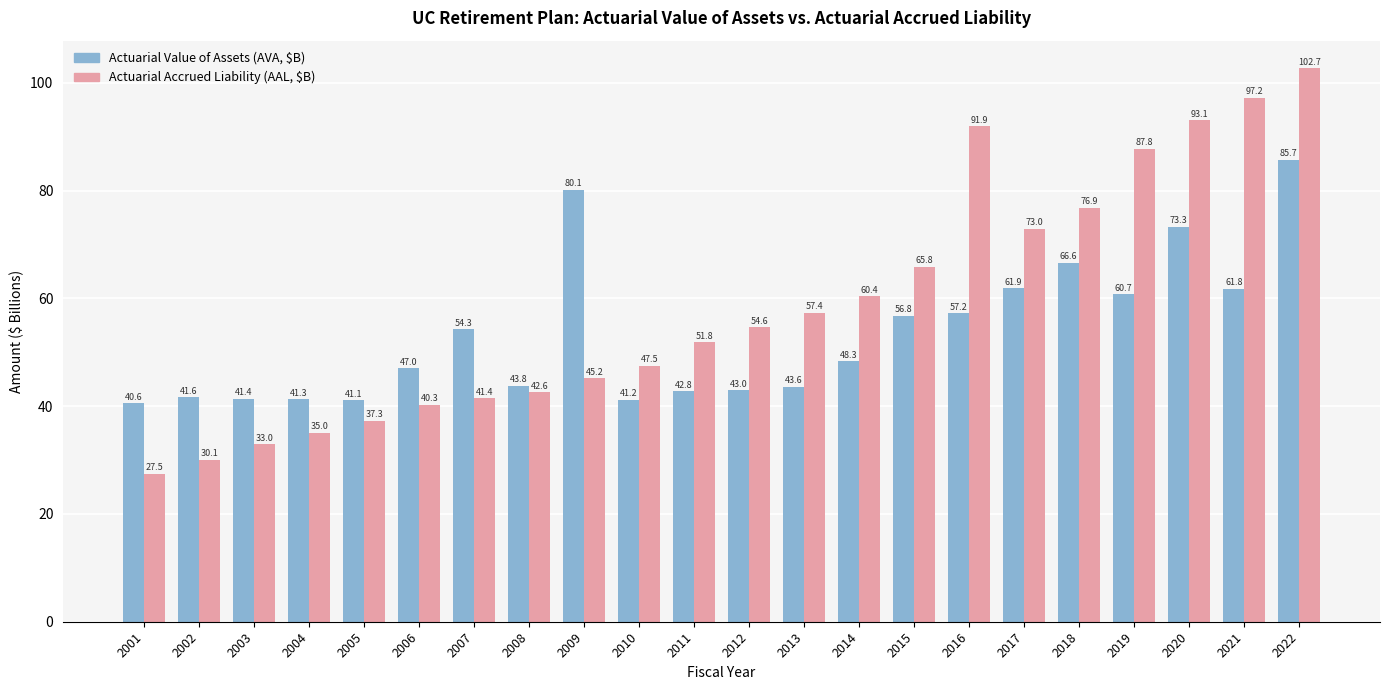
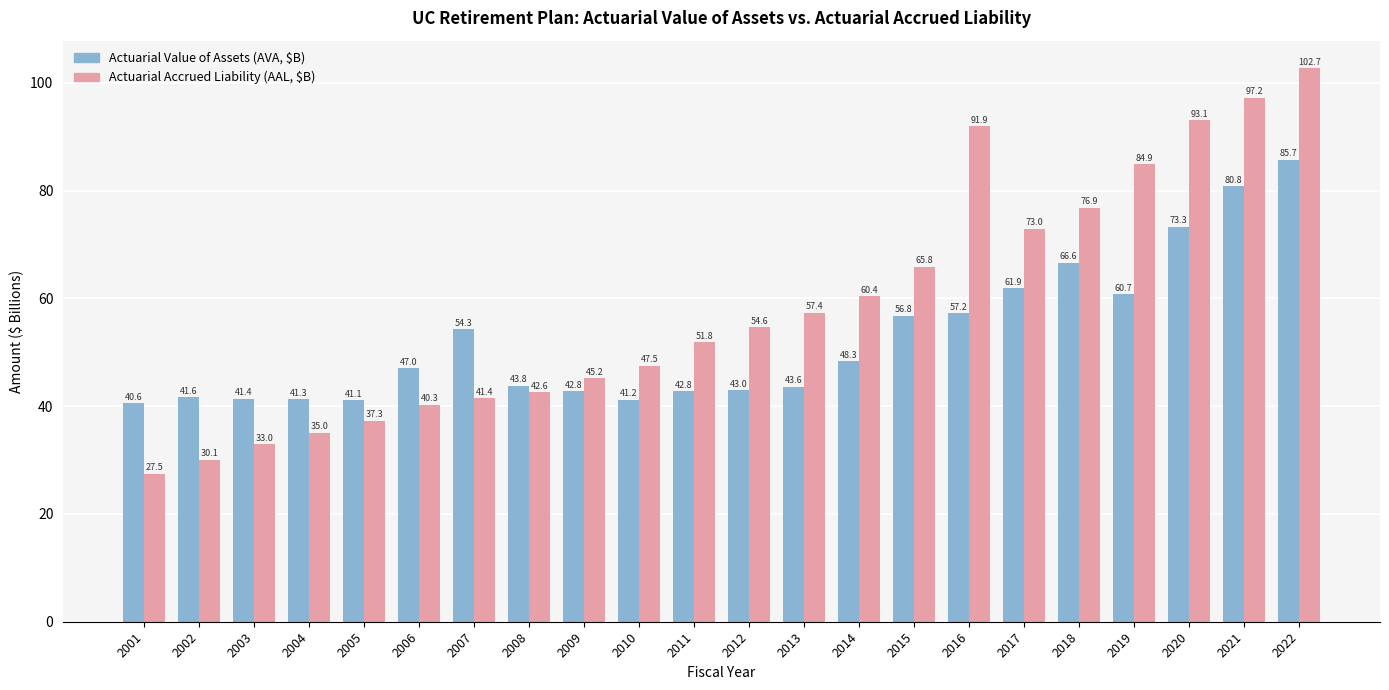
  {
    "Actuarial Value of Assets (AVA, $B)": {
      "2001": 40.6,
      "2002": 41.6,
      "2003": 41.4,
      "2004": 41.3,
      "2005": 41.1,
      "2006": 47.0,
      "2007": 54.3,
      "2008": 43.8,
-     "2009": 80.1,
+     "2009": 42.8,
      "2010": 41.2,
      "2011": 42.8,
      "2012": 43.0,
      "2013": 43.6,
      "2014": 48.3,
      "2015": 56.8,
      "2016": 57.2,
      "2017": 61.9,
      "2018": 66.6,
      "2019": 60.7,
      "2020": 73.3,
-     "2021": 61.8,
+     "2021": 80.8,
      "2022": 85.7
    },
    "Actuarial Accrued Liability (AAL, $B)": {
      "2001": 27.5,
      "2002": 30.1,
      "2003": 33.0,
      "2004": 35.0,
      "2005": 37.3,
      "2006": 40.3,
      "2007": 41.4,
      "2008": 42.6,
      "2009": 45.2,
      "2010": 47.5,
      "2011": 51.8,
      "2012": 54.6,
      "2013": 57.4,
      "2014": 60.4,
      "2015": 65.8,
      "2016": 91.9,
      "2017": 73.0,
      "2018": 76.9,
-     "2019": 87.8,
+     "2019": 84.9,
      "2020": 93.1,
      "2021": 97.2,
      "2022": 102.7
    }
  }
